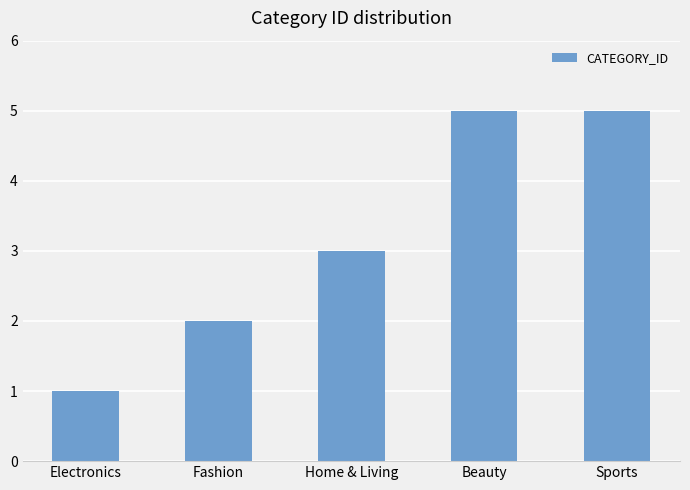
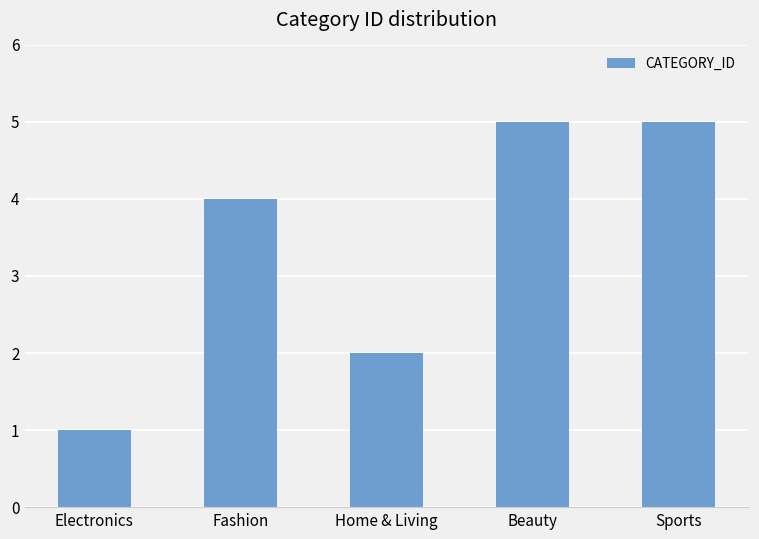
  {
    "Electronics": 1,
-   "Fashion": 2,
-   "Home & Living": 3,
+   "Fashion": 4,
+   "Home & Living": 2,
    "Beauty": 5,
    "Sports": 5
  }
